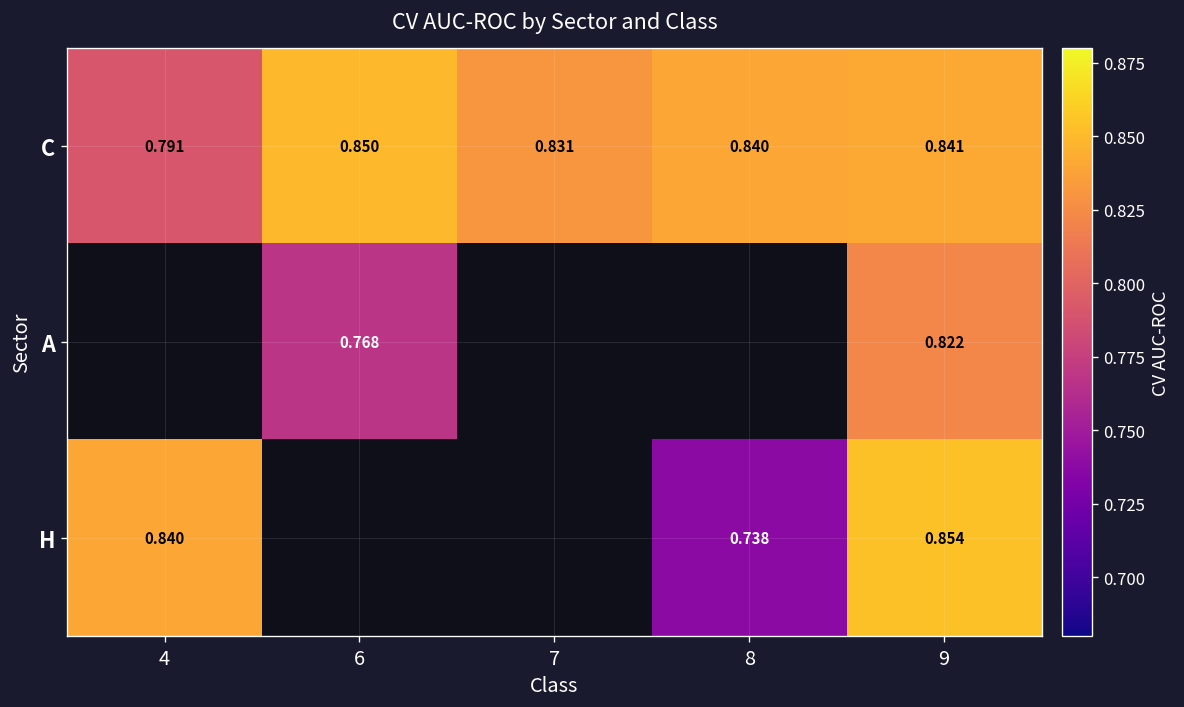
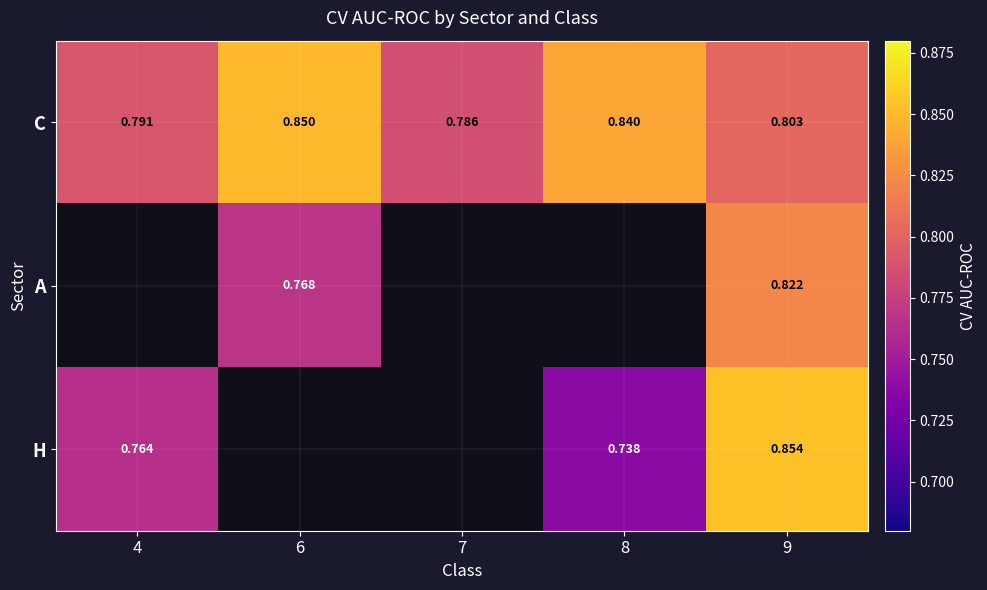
  {
    "C": {
      "4": 0.791,
      "6": 0.850,
-     "7": 0.831,
+     "7": 0.786,
      "8": 0.840,
-     "9": 0.841
+     "9": 0.803
    },
    "A": {
      "6": 0.768,
      "9": 0.822
    },
    "H": {
-     "4": 0.840,
+     "4": 0.764,
      "8": 0.738,
      "9": 0.854
    }
  }
